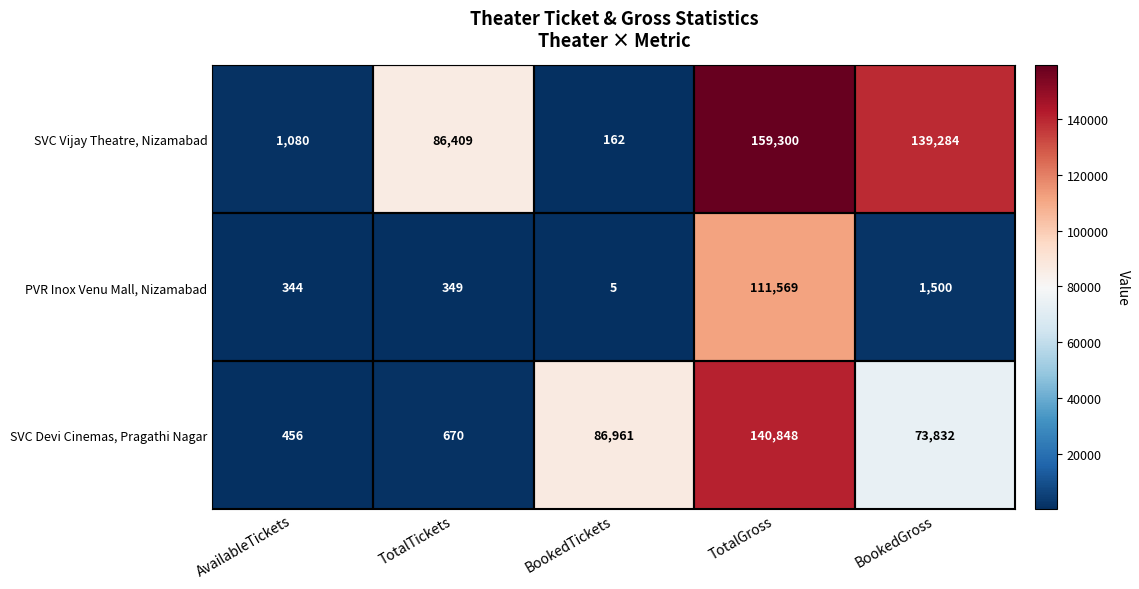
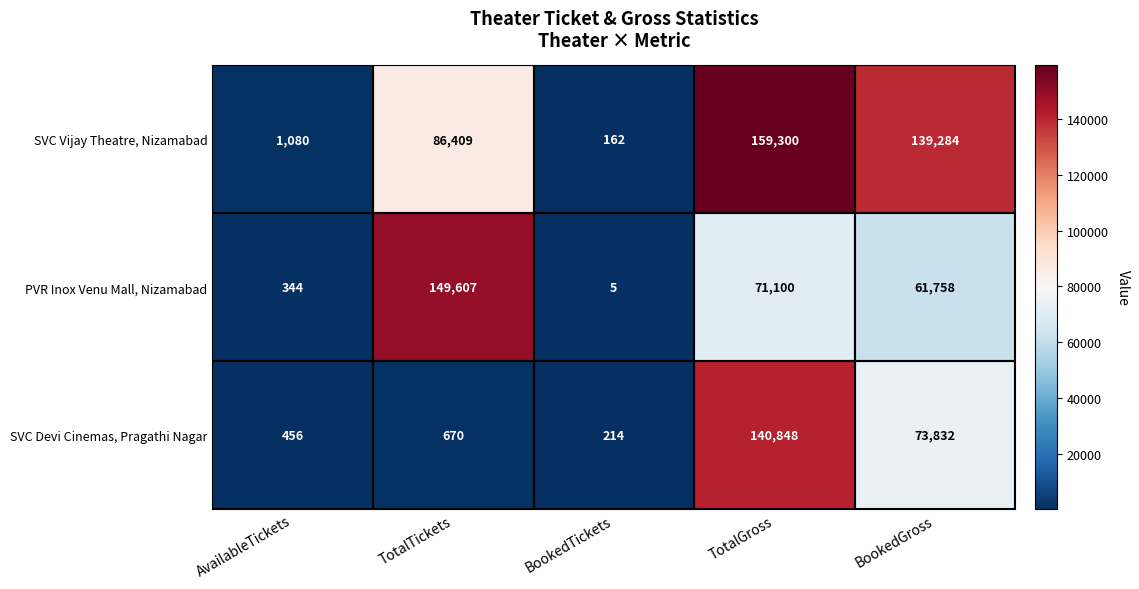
  {
    "SVC Vijay Theatre, Nizamabad": {
      "AvailableTickets": "1,080",
      "TotalTickets": "86,409",
      "BookedTickets": "162",
      "TotalGross": "159,300",
      "BookedGross": "139,284"
    },
    "PVR Inox Venu Mall, Nizamabad": {
      "AvailableTickets": "344",
-     "TotalTickets": "349",
+     "TotalTickets": "149,607",
      "BookedTickets": "5",
-     "TotalGross": "111,569",
-     "BookedGross": "1,500"
+     "TotalGross": "71,100",
+     "BookedGross": "61,758"
    },
    "SVC Devi Cinemas, Pragathi Nagar": {
      "AvailableTickets": "456",
      "TotalTickets": "670",
-     "BookedTickets": "86,961",
+     "BookedTickets": "214",
      "TotalGross": "140,848",
      "BookedGross": "73,832"
    }
  }
